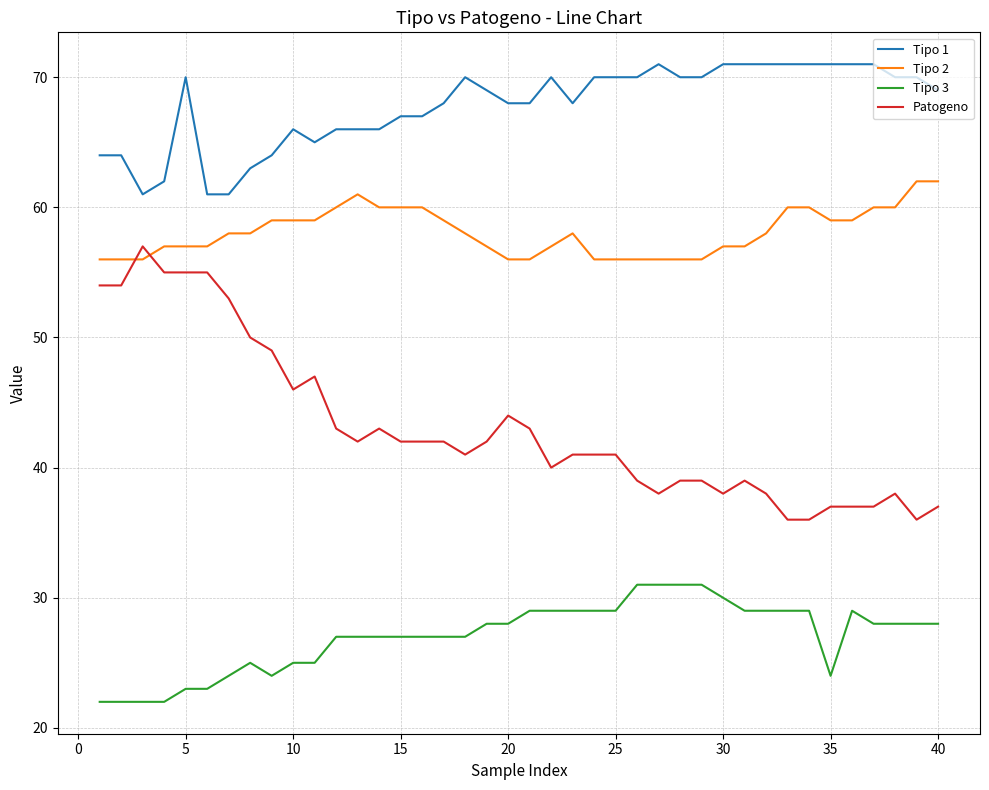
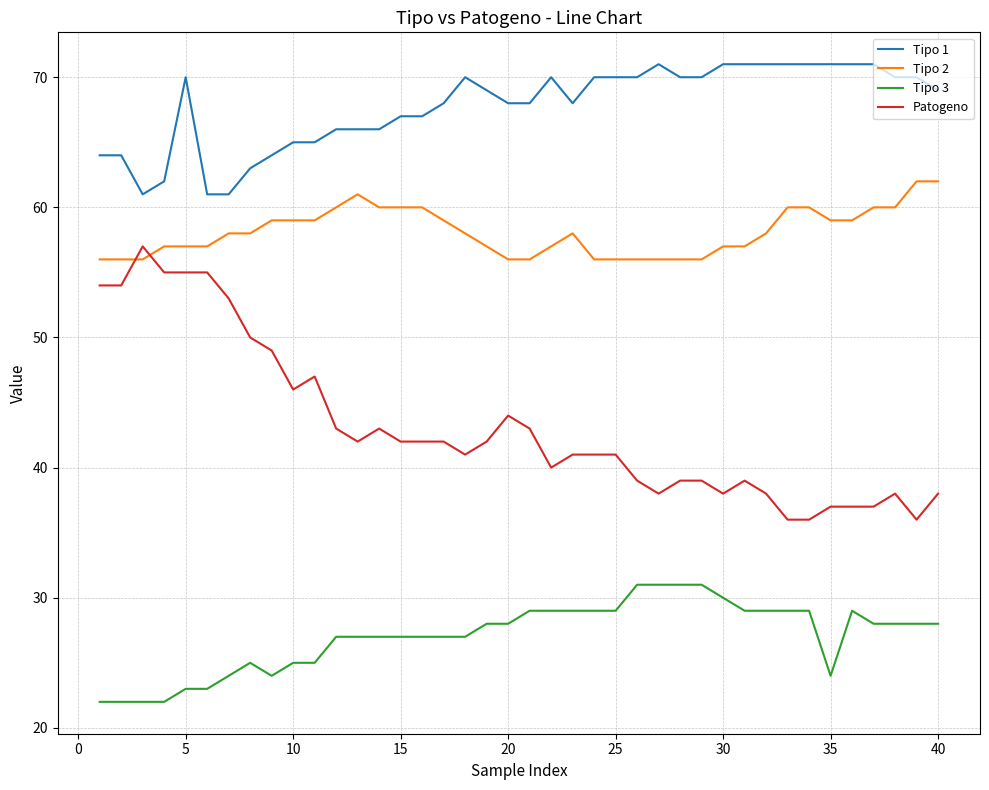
  {
    "Tipo 1": {
      "5": 70,
-     "10": 66,
+     "10": 65,
      "15": 67,
      "20": 68,
      "25": 70,
      "30": 71,
      "35": 71
    },
    "Tipo 2": {
      "5": 57,
      "10": 59,
      "15": 60,
      "20": 56,
      "25": 56,
      "30": 57,
      "35": 59,
      "40": 62
    },
    "Tipo 3": {
      "5": 23,
      "10": 25,
      "15": 27,
      "20": 28,
      "25": 29,
      "30": 30,
      "35": 24,
      "40": 28
    },
    "Patogeno": {
      "5": 55,
      "10": 46,
      "15": 42,
      "20": 44,
      "25": 41,
      "30": 38,
      "35": 37,
-     "40": 37
+     "40": 38
    }
  }
